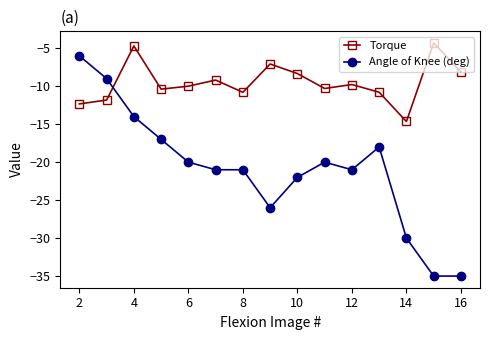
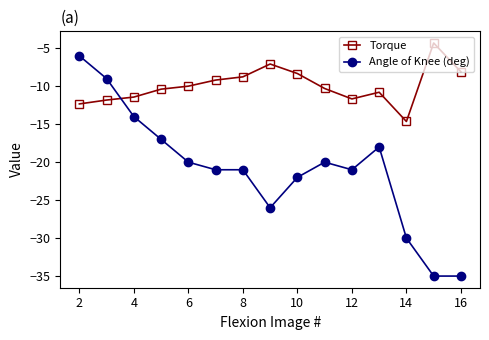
  {
    "Torque": {
      "2": -12,
-     "4": -5,
+     "4": -11,
      "6": -10,
-     "8": -11,
+     "8": -9,
      "10": -8,
-     "12": -10,
+     "12": -12,
      "14": -15
    },
    "Angle of Knee (deg)": {
      "2": -6,
      "4": -14,
      "6": -20,
      "8": -21,
      "10": -22,
      "12": -21,
      "14": -30,
      "16": -35
    }
  }
